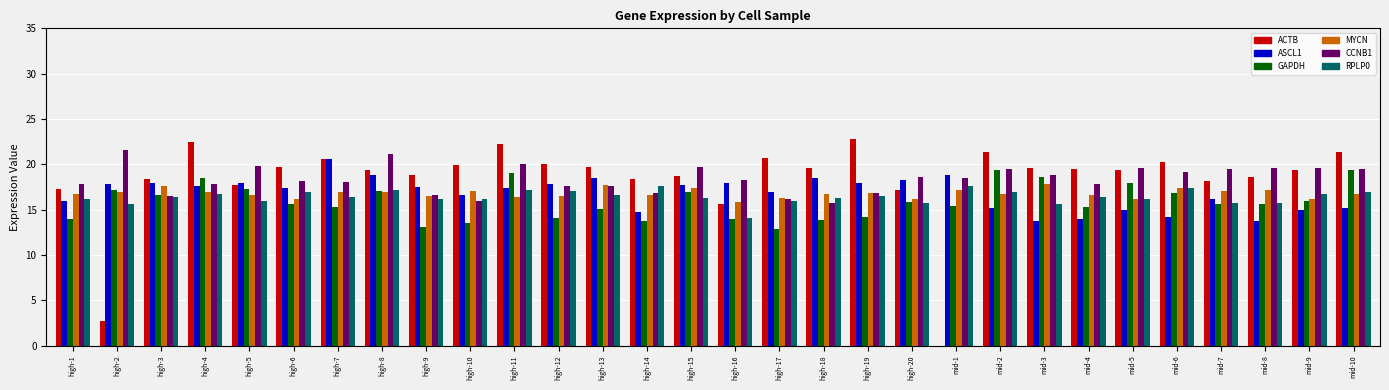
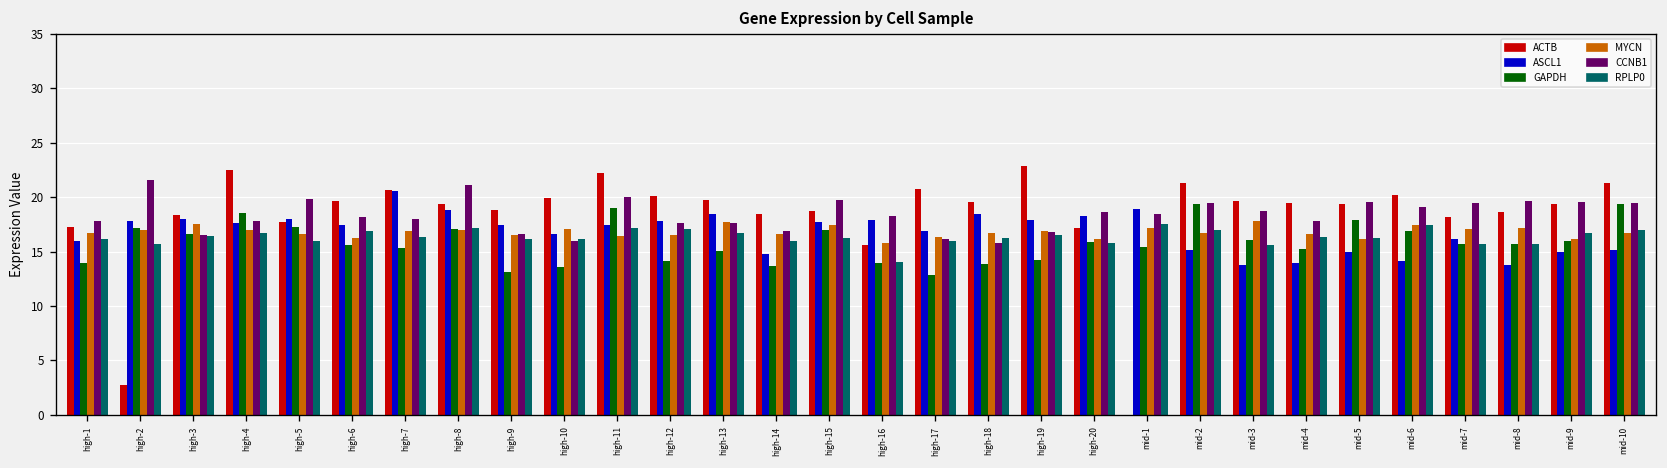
  {
    "ACTB": {
      "high-1": 17,
      "high-2": 3,
      "high-3": 18,
      "high-4": 22,
      "high-5": 18,
      "high-6": 20,
      "high-7": 21,
      "high-8": 19,
      "high-9": 19,
      "high-10": 20,
      "high-11": 22,
      "high-12": 20,
      "high-13": 20,
      "high-14": 18,
      "high-15": 19,
      "high-16": 16,
      "high-17": 21,
      "high-18": 20,
      "high-19": 23,
      "high-20": 17,
      "mid-1": 0,
      "mid-2": 21,
      "mid-3": 20,
      "mid-4": 19,
      "mid-5": 19,
      "mid-6": 20,
      "mid-7": 18,
      "mid-8": 19,
      "mid-9": 19,
      "mid-10": 21
    },
    "ASCL1": {
      "high-1": 16,
      "high-2": 18,
      "high-3": 18,
      "high-4": 18,
      "high-5": 18,
      "high-6": 17,
      "high-7": 21,
      "high-8": 19,
      "high-9": 17,
      "high-10": 17,
      "high-11": 17,
      "high-12": 18,
      "high-13": 18,
      "high-14": 15,
      "high-15": 18,
      "high-16": 18,
      "high-17": 17,
      "high-18": 18,
      "high-19": 18,
      "high-20": 18,
      "mid-1": 19,
      "mid-2": 15,
      "mid-3": 14,
      "mid-4": 14,
      "mid-5": 15,
      "mid-6": 14,
      "mid-7": 16,
      "mid-8": 14,
      "mid-9": 15,
      "mid-10": 15
    },
    "GAPDH": {
      "high-1": 14,
      "high-2": 17,
      "high-3": 17,
      "high-4": 19,
      "high-5": 17,
      "high-6": 16,
      "high-7": 15,
      "high-8": 17,
      "high-9": 13,
      "high-10": 14,
      "high-11": 19,
      "high-12": 14,
      "high-13": 15,
      "high-14": 14,
      "high-15": 17,
      "high-16": 14,
      "high-17": 13,
      "high-18": 14,
      "high-19": 14,
      "high-20": 16,
      "mid-1": 15,
      "mid-2": 19,
-     "mid-3": 19,
+     "mid-3": 16,
      "mid-4": 15,
      "mid-5": 18,
      "mid-6": 17,
      "mid-7": 16,
      "mid-8": 16,
      "mid-9": 16,
      "mid-10": 19
    },
    "MYCN": {
      "high-1": 17,
      "high-2": 17,
      "high-3": 18,
      "high-4": 17,
      "high-5": 17,
      "high-6": 16,
      "high-7": 17,
      "high-8": 17,
      "high-9": 17,
      "high-10": 17,
      "high-11": 16,
      "high-12": 16,
      "high-13": 18,
      "high-14": 17,
      "high-15": 17,
      "high-16": 16,
      "high-17": 16,
      "high-18": 17,
      "high-19": 17,
      "high-20": 16,
      "mid-1": 17,
      "mid-2": 17,
      "mid-3": 18,
      "mid-4": 17,
      "mid-5": 16,
      "mid-6": 17,
      "mid-7": 17,
      "mid-8": 17,
      "mid-9": 16,
      "mid-10": 17
    },
    "CCNB1": {
      "high-1": 18,
      "high-2": 22,
      "high-3": 17,
      "high-4": 18,
      "high-5": 20,
      "high-6": 18,
      "high-7": 18,
      "high-8": 21,
      "high-9": 17,
      "high-10": 16,
      "high-11": 20,
      "high-12": 18,
      "high-13": 18,
      "high-14": 17,
      "high-15": 20,
      "high-16": 18,
      "high-17": 16,
      "high-18": 16,
      "high-19": 17,
      "high-20": 19,
      "mid-1": 18,
      "mid-2": 19,
      "mid-3": 19,
      "mid-4": 18,
      "mid-5": 20,
      "mid-6": 19,
      "mid-7": 19,
      "mid-8": 20,
      "mid-9": 20,
      "mid-10": 19
    },
    "RPLP0": {
      "high-1": 16,
      "high-2": 16,
      "high-3": 16,
      "high-4": 17,
      "high-5": 16,
      "high-6": 17,
      "high-7": 16,
      "high-8": 17,
      "high-9": 16,
      "high-10": 16,
      "high-11": 17,
      "high-12": 17,
      "high-13": 17,
-     "high-14": 18,
+     "high-14": 16,
      "high-15": 16,
      "high-16": 14,
      "high-17": 16,
      "high-18": 16,
      "high-19": 17,
      "high-20": 16,
      "mid-1": 18,
      "mid-2": 17,
      "mid-3": 16,
      "mid-4": 16,
      "mid-5": 16,
      "mid-6": 17,
      "mid-7": 16,
      "mid-8": 16,
      "mid-9": 17,
      "mid-10": 17
    }
  }
